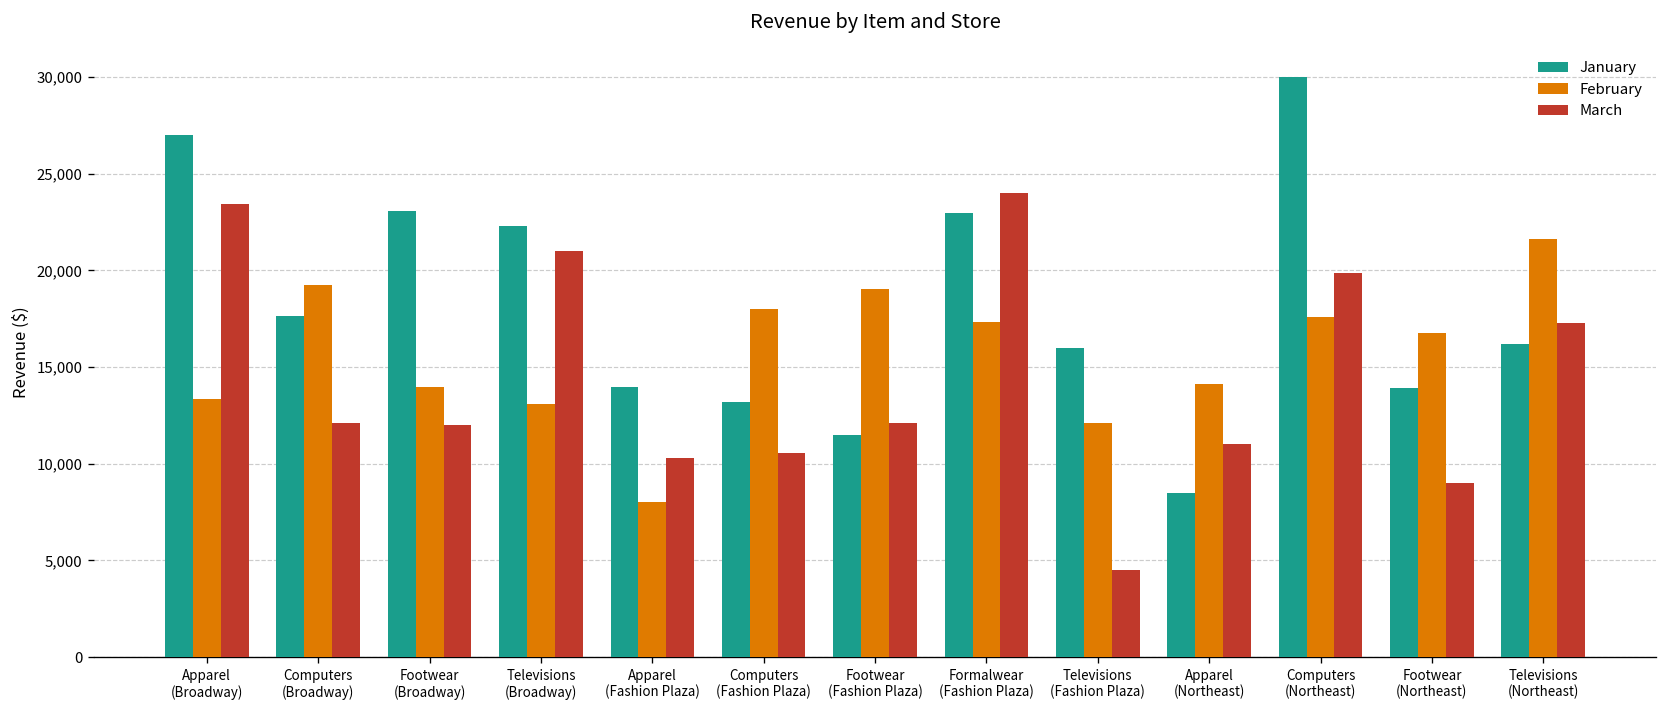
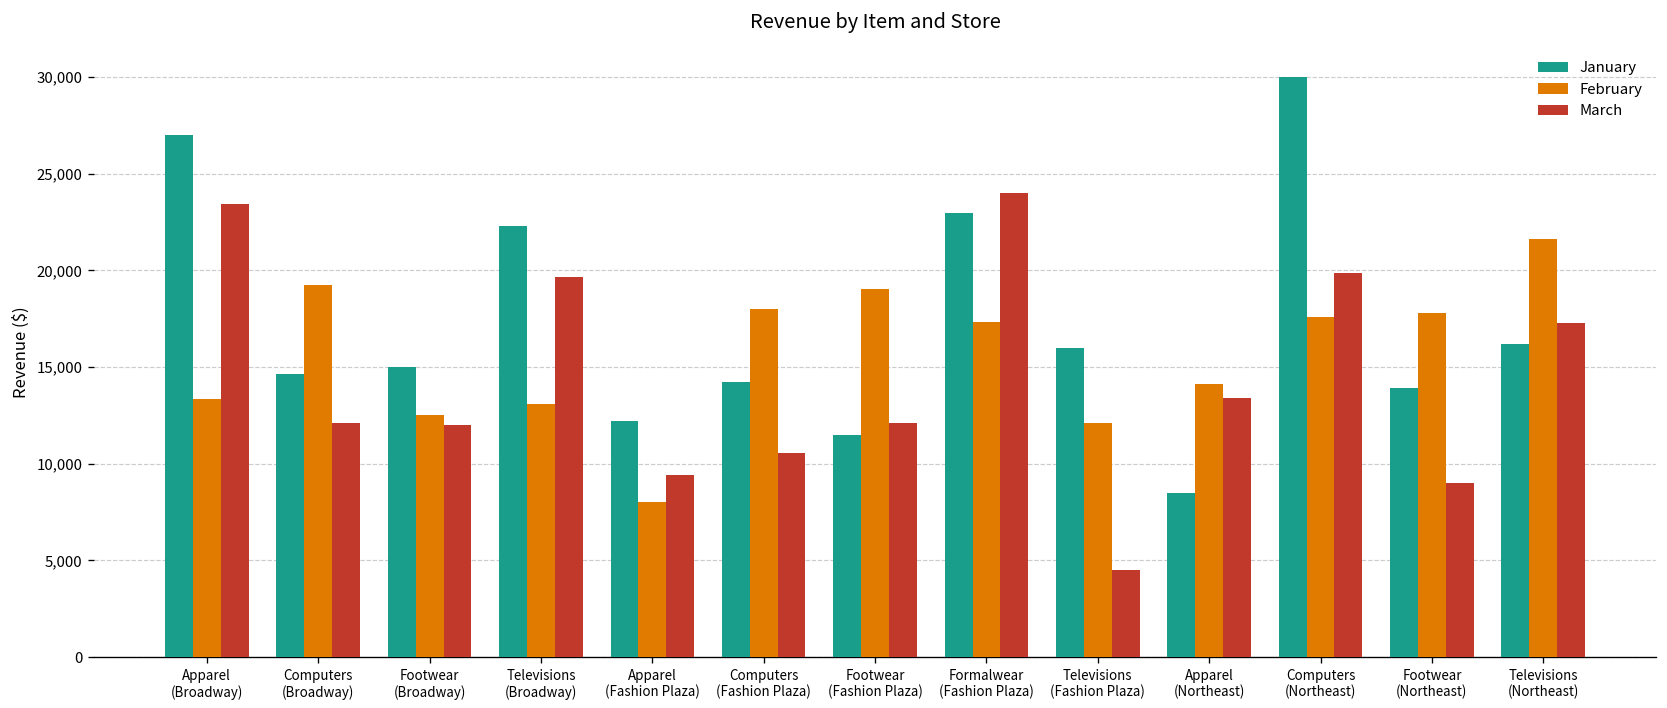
  {
    "January": {
      "Apparel (Broadway)": "27,000",
-     "Computers (Broadway)": "17,700",
-     "Footwear (Broadway)": "23,100",
+     "Computers (Broadway)": "14,600",
+     "Footwear (Broadway)": "15,000",
      "Televisions (Broadway)": "22,300",
-     "Apparel (Fashion Plaza)": "13,900",
-     "Computers (Fashion Plaza)": "13,200",
+     "Apparel (Fashion Plaza)": "12,200",
+     "Computers (Fashion Plaza)": "14,200",
      "Footwear (Fashion Plaza)": "11,500",
      "Formalwear (Fashion Plaza)": "23,000",
      "Televisions (Fashion Plaza)": "16,000",
      "Apparel (Northeast)": "8,500",
      "Computers (Northeast)": "30,000",
      "Footwear (Northeast)": "13,900",
      "Televisions (Northeast)": "16,200"
    },
    "February": {
      "Apparel (Broadway)": "13,300",
      "Computers (Broadway)": "19,200",
-     "Footwear (Broadway)": "14,000",
+     "Footwear (Broadway)": "12,500",
      "Televisions (Broadway)": "13,100",
      "Apparel (Fashion Plaza)": "8,000",
      "Computers (Fashion Plaza)": "18,000",
      "Footwear (Fashion Plaza)": "19,000",
      "Formalwear (Fashion Plaza)": "17,300",
      "Televisions (Fashion Plaza)": "12,100",
      "Apparel (Northeast)": "14,100",
      "Computers (Northeast)": "17,600",
-     "Footwear (Northeast)": "16,700",
+     "Footwear (Northeast)": "17,800",
      "Televisions (Northeast)": "21,600"
    },
    "March": {
      "Apparel (Broadway)": "23,500",
      "Computers (Broadway)": "12,100",
      "Footwear (Broadway)": "12,000",
-     "Televisions (Broadway)": "21,000",
-     "Apparel (Fashion Plaza)": "10,300",
+     "Televisions (Broadway)": "19,700",
+     "Apparel (Fashion Plaza)": "9,400",
      "Computers (Fashion Plaza)": "10,600",
      "Footwear (Fashion Plaza)": "12,100",
      "Formalwear (Fashion Plaza)": "24,000",
      "Televisions (Fashion Plaza)": "4,500",
-     "Apparel (Northeast)": "11,000",
+     "Apparel (Northeast)": "13,400",
      "Computers (Northeast)": "19,900",
      "Footwear (Northeast)": "9,000",
      "Televisions (Northeast)": "17,300"
    }
  }
